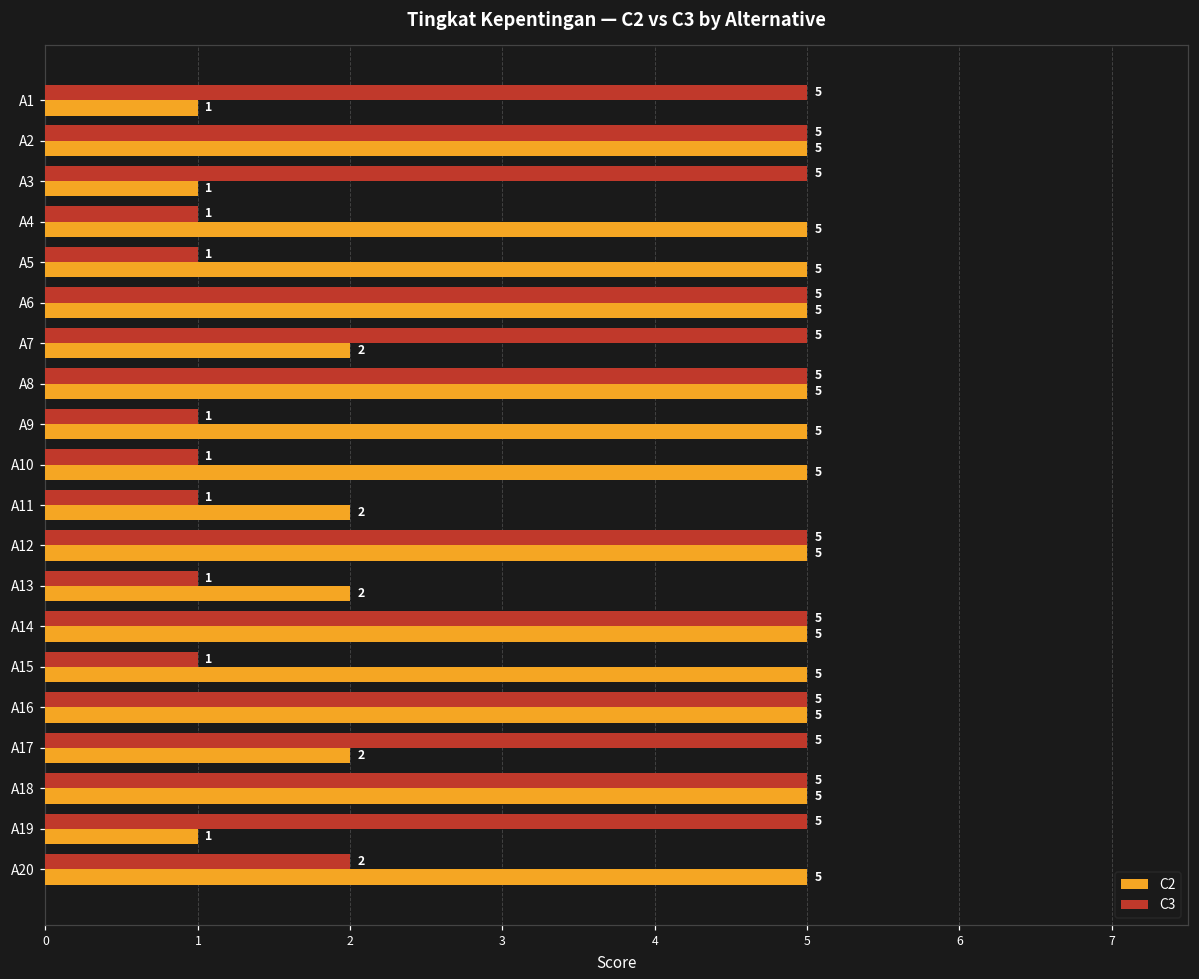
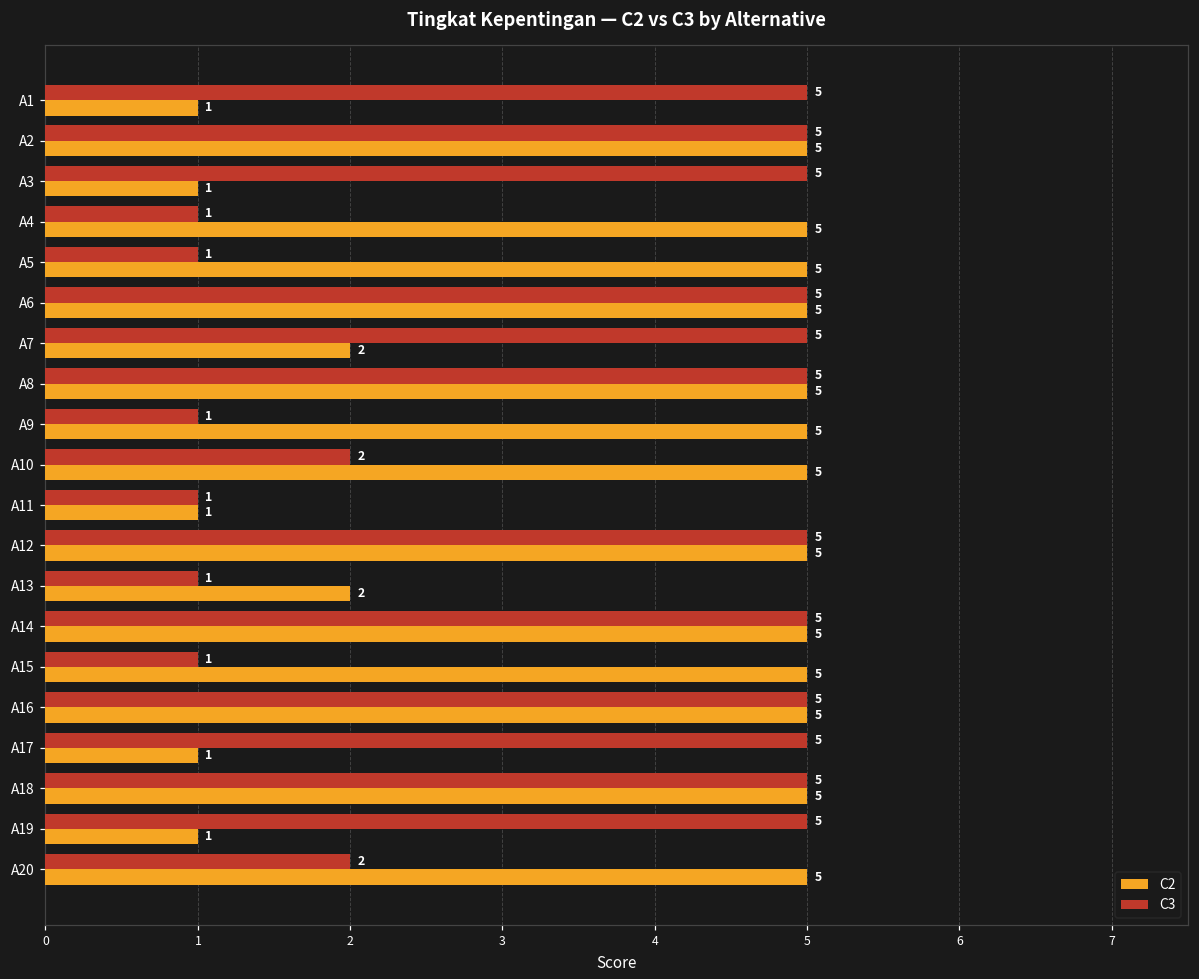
  {
    "C2": {
      "A1": 1,
      "A2": 5,
      "A3": 1,
      "A4": 5,
      "A5": 5,
      "A6": 5,
      "A7": 2,
      "A8": 5,
      "A9": 5,
      "A10": 5,
-     "A11": 2,
+     "A11": 1,
      "A12": 5,
      "A13": 2,
      "A14": 5,
      "A15": 5,
      "A16": 5,
-     "A17": 2,
+     "A17": 1,
      "A18": 5,
      "A19": 1,
      "A20": 5
    },
    "C3": {
      "A1": 5,
      "A2": 5,
      "A3": 5,
      "A4": 1,
      "A5": 1,
      "A6": 5,
      "A7": 5,
      "A8": 5,
      "A9": 1,
-     "A10": 1,
+     "A10": 2,
      "A11": 1,
      "A12": 5,
      "A13": 1,
      "A14": 5,
      "A15": 1,
      "A16": 5,
      "A17": 5,
      "A18": 5,
      "A19": 5,
      "A20": 2
    }
  }
